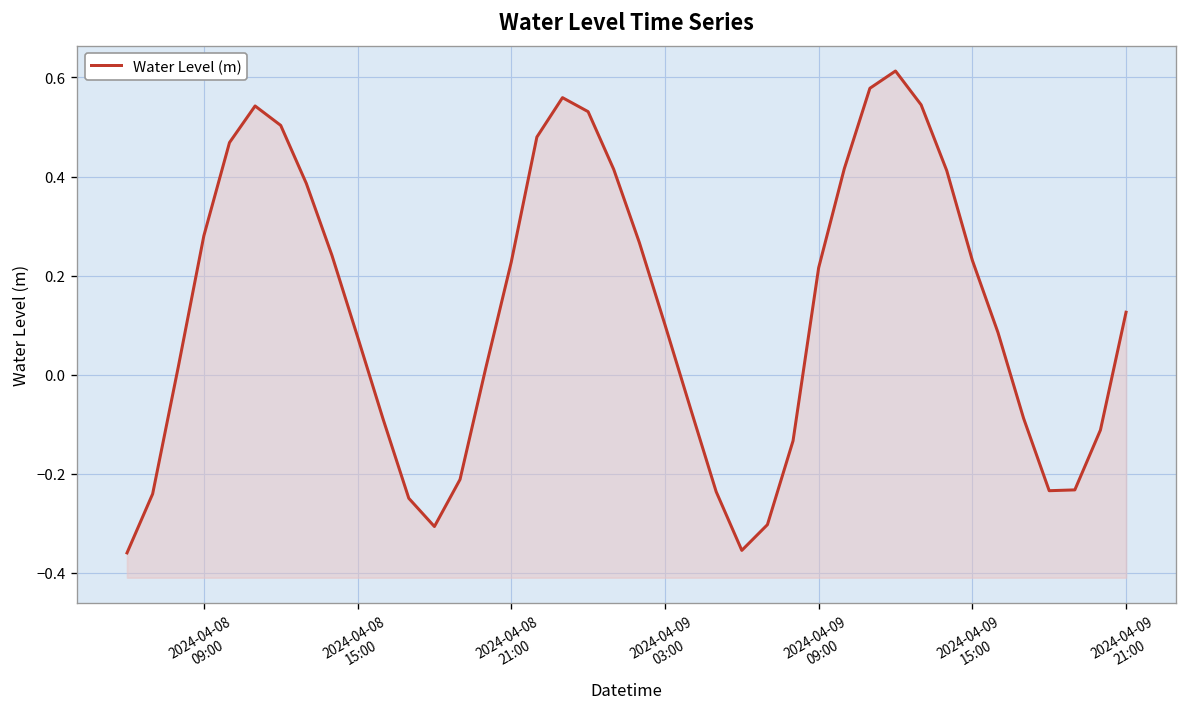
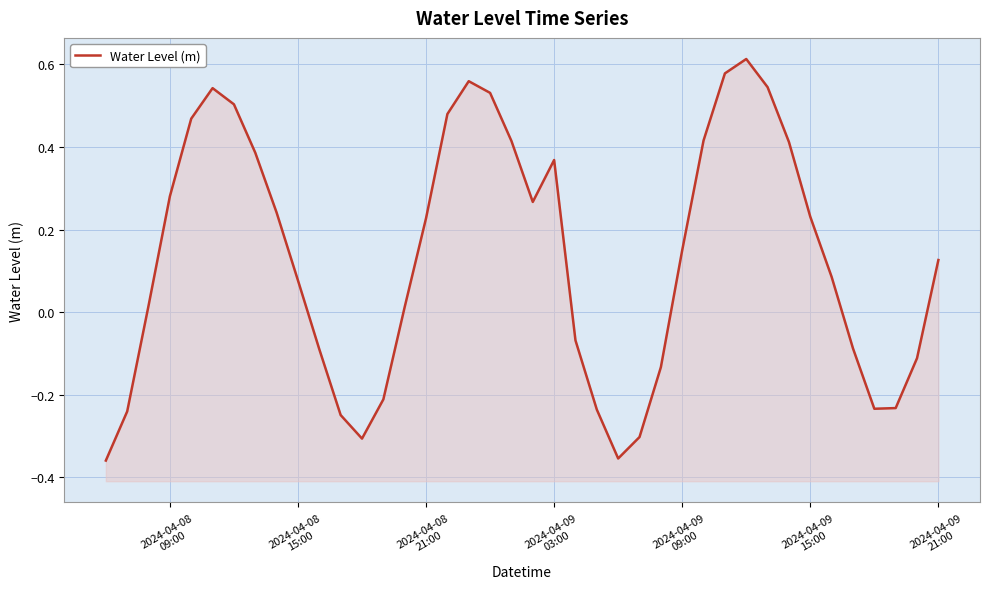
  {
    "2024-04-08 09:00": 0.28,
    "2024-04-08 15:00": 0.08,
    "2024-04-08 21:00": 0.23,
-   "2024-04-09 03:00": 0.10,
-   "2024-04-09 09:00": 0.22,
+   "2024-04-09 03:00": 0.37,
+   "2024-04-09 09:00": 0.15,
    "2024-04-09 15:00": 0.23,
    "2024-04-09 21:00": 0.13
  }
